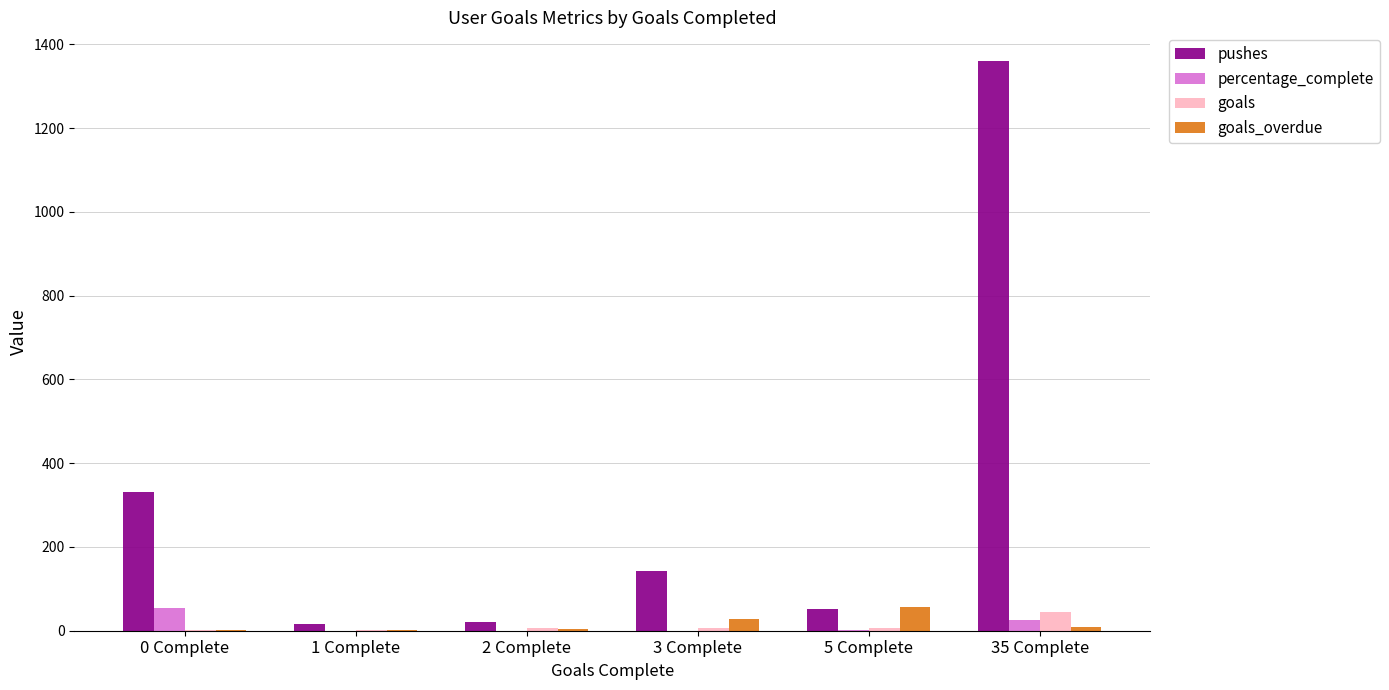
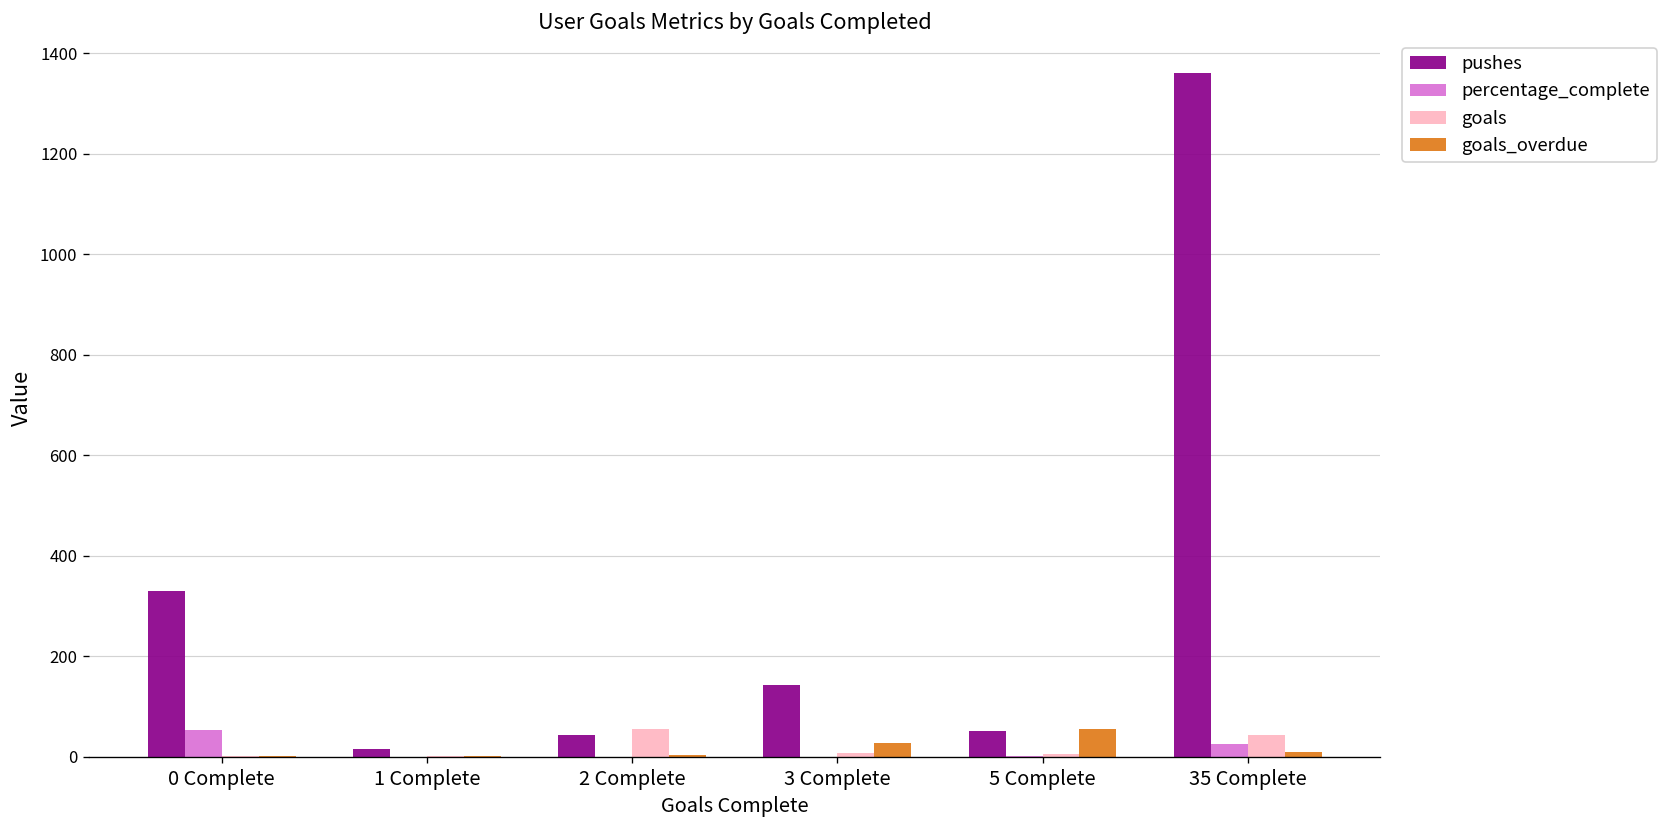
  {
    "pushes": {
      "0 Complete": 330,
      "1 Complete": 20,
-     "2 Complete": 20,
+     "2 Complete": 40,
      "3 Complete": 140,
      "5 Complete": 50,
      "35 Complete": 1360
    },
    "percentage_complete": {
      "0 Complete": 50,
      "1 Complete": 0,
      "3 Complete": 0,
      "35 Complete": 30
    },
    "goals": {
-     "2 Complete": 10,
+     "2 Complete": 60,
      "3 Complete": 10,
      "5 Complete": 10,
      "35 Complete": 40
    },
    "goals_overdue": {
      "3 Complete": 30,
      "5 Complete": 60,
      "35 Complete": 10
    }
  }
